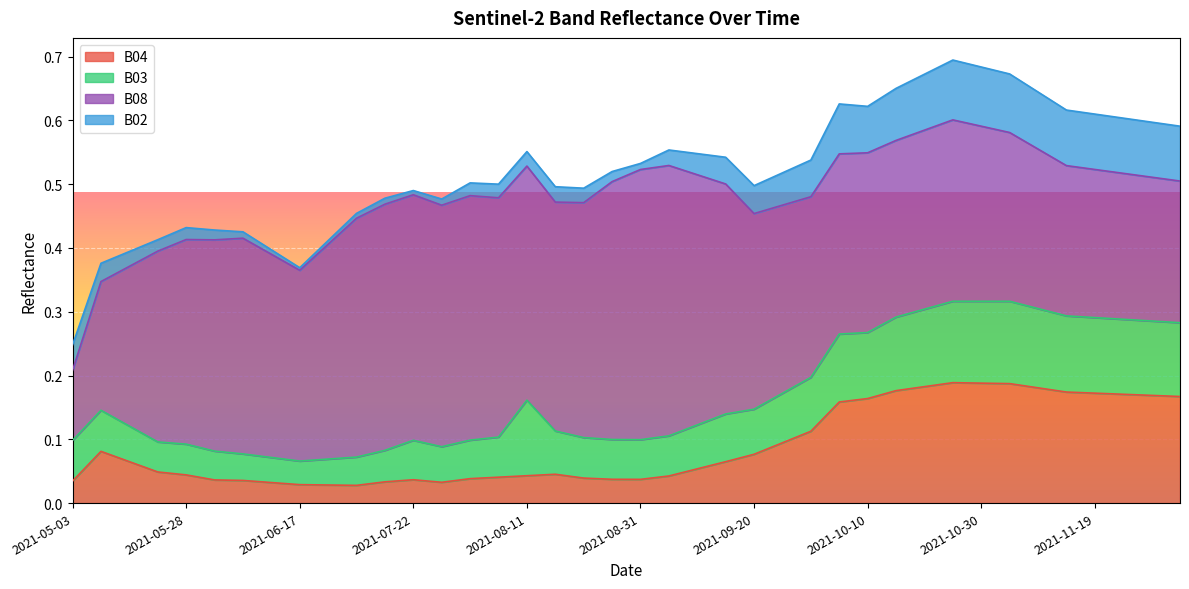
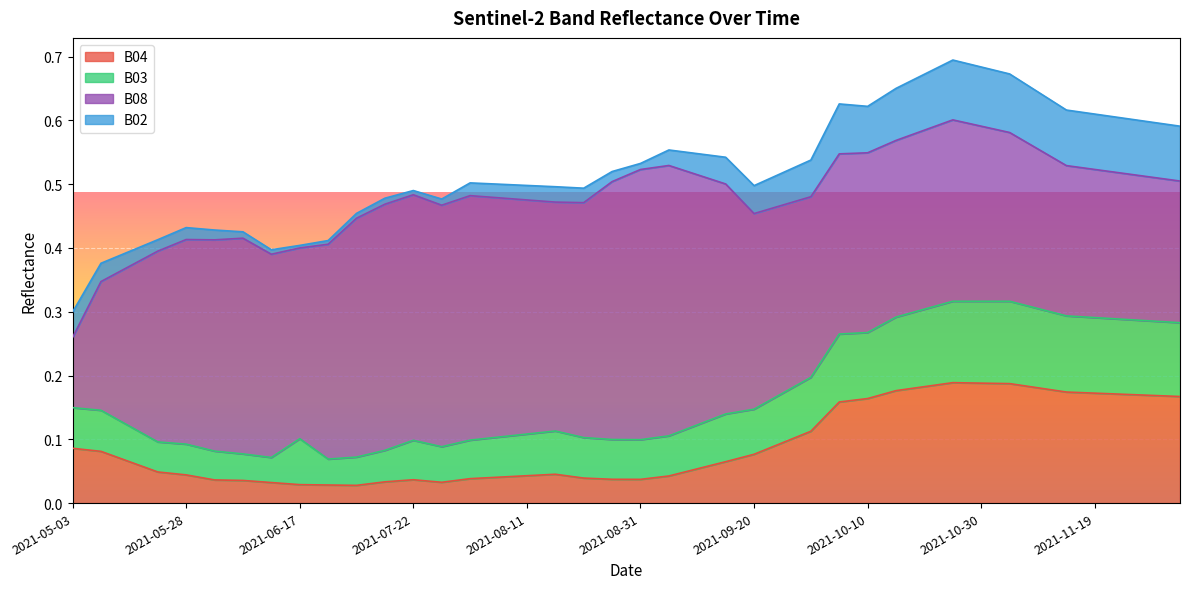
  {
    "B04": {
-     "2021-05-03": 0.03,
+     "2021-05-03": 0.09,
      "2021-05-28": 0.04,
      "2021-06-17": 0.03,
      "2021-07-22": 0.04,
      "2021-08-11": 0.04,
      "2021-08-31": 0.04,
      "2021-09-20": 0.08,
      "2021-10-10": 0.16,
      "2021-10-30": 0.19,
      "2021-11-19": 0.17
    },
    "B03": {
      "2021-05-03": 0.06,
      "2021-05-28": 0.05,
-     "2021-06-17": 0.04,
+     "2021-06-17": 0.07,
      "2021-07-22": 0.06,
-     "2021-08-11": 0.12,
+     "2021-08-11": 0.07,
      "2021-08-31": 0.06,
      "2021-09-20": 0.07,
      "2021-10-10": 0.10,
      "2021-10-30": 0.13,
      "2021-11-19": 0.12
    },
    "B08": {
      "2021-05-03": 0.11,
      "2021-05-28": 0.32,
      "2021-06-17": 0.30,
      "2021-07-22": 0.39,
      "2021-08-11": 0.37,
      "2021-08-31": 0.42,
      "2021-09-20": 0.31,
      "2021-10-10": 0.28,
      "2021-10-30": 0.27,
      "2021-11-19": 0.23
    },
    "B02": {
      "2021-05-03": 0.04,
      "2021-05-28": 0.02,
      "2021-06-17": 0.00,
      "2021-07-22": 0.01,
      "2021-08-11": 0.02,
      "2021-08-31": 0.01,
      "2021-09-20": 0.04,
      "2021-10-10": 0.07,
      "2021-10-30": 0.09,
      "2021-11-19": 0.09
    }
  }
